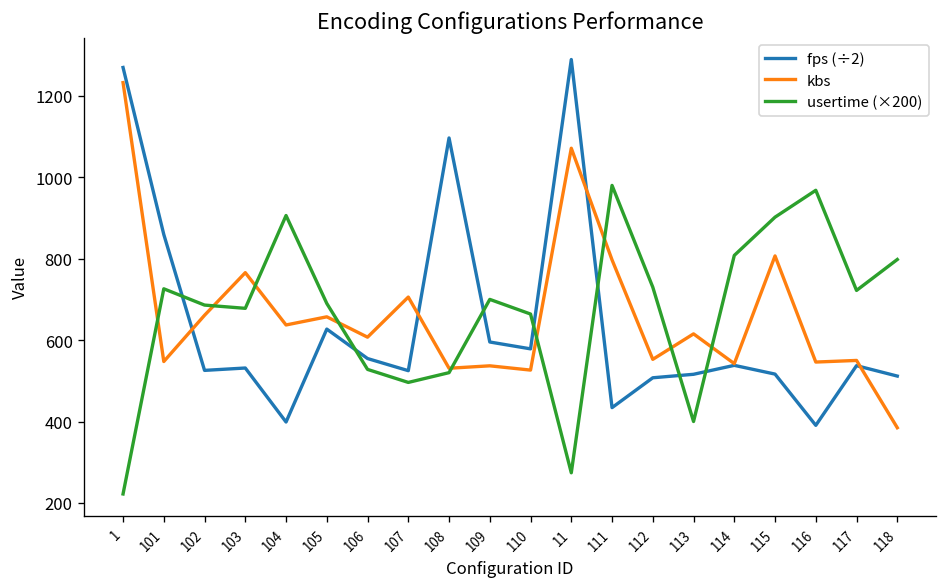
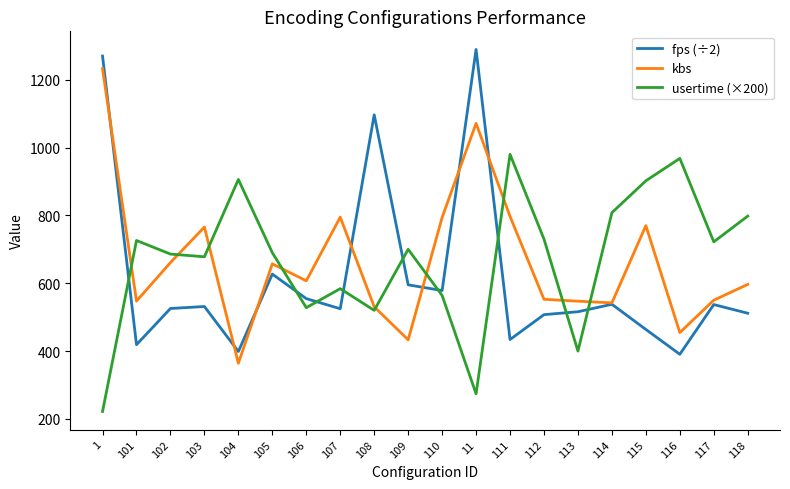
  {
    "fps (÷2)": {
      "1": 1270,
-     "101": 860,
+     "101": 420,
      "102": 530,
      "103": 530,
      "104": 400,
      "105": 630,
      "106": 550,
      "107": 520,
      "108": 1100,
      "109": 600,
      "110": 580,
      "11": 1290,
      "111": 430,
      "112": 510,
      "113": 520,
-     "115": 520,
+     "115": 460,
      "116": 390,
      "117": 540,
      "118": 510
    },
    "kbs": {
      "1": 1230,
      "101": 550,
      "102": 660,
      "103": 770,
-     "104": 640,
+     "104": 360,
      "105": 660,
      "106": 610,
-     "107": 710,
+     "107": 790,
      "108": 530,
-     "109": 540,
-     "110": 530,
+     "109": 430,
+     "110": 790,
      "11": 1070,
      "111": 800,
      "112": 550,
-     "113": 620,
-     "115": 810,
-     "116": 550,
+     "113": 550,
+     "115": 770,
+     "116": 450,
      "117": 550,
-     "118": 380
+     "118": 600
    },
    "usertime (×200)": {
      "1": 220,
      "101": 730,
      "102": 690,
      "103": 680,
      "104": 910,
      "105": 690,
      "106": 530,
-     "107": 500,
+     "107": 580,
      "108": 520,
      "109": 700,
-     "110": 660,
+     "110": 560,
      "11": 270,
      "111": 980,
      "112": 730,
      "113": 400,
      "114": 810,
      "115": 900,
      "116": 970,
      "117": 720,
      "118": 800
    }
  }
